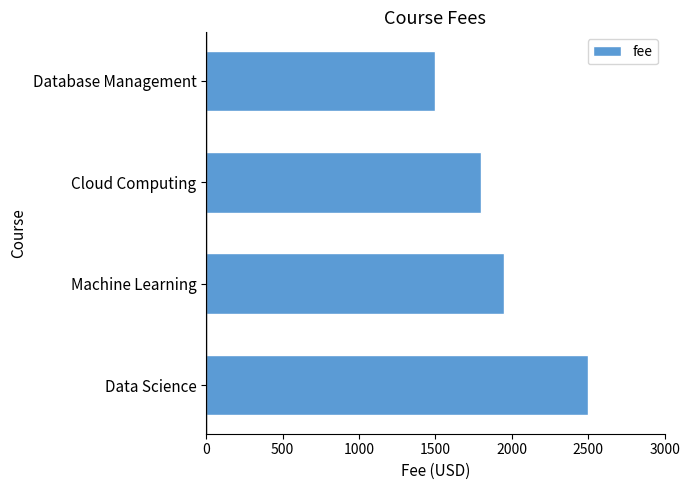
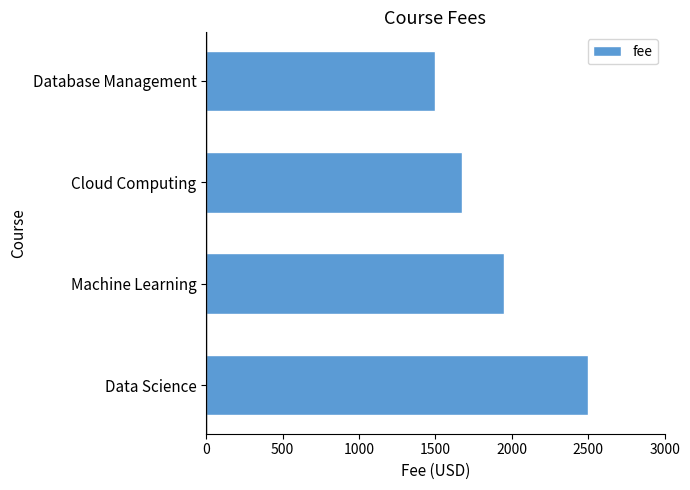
  {
    "Database Management": 1500,
-   "Cloud Computing": 1800,
+   "Cloud Computing": 1670,
    "Machine Learning": 1950,
    "Data Science": 2500
  }
